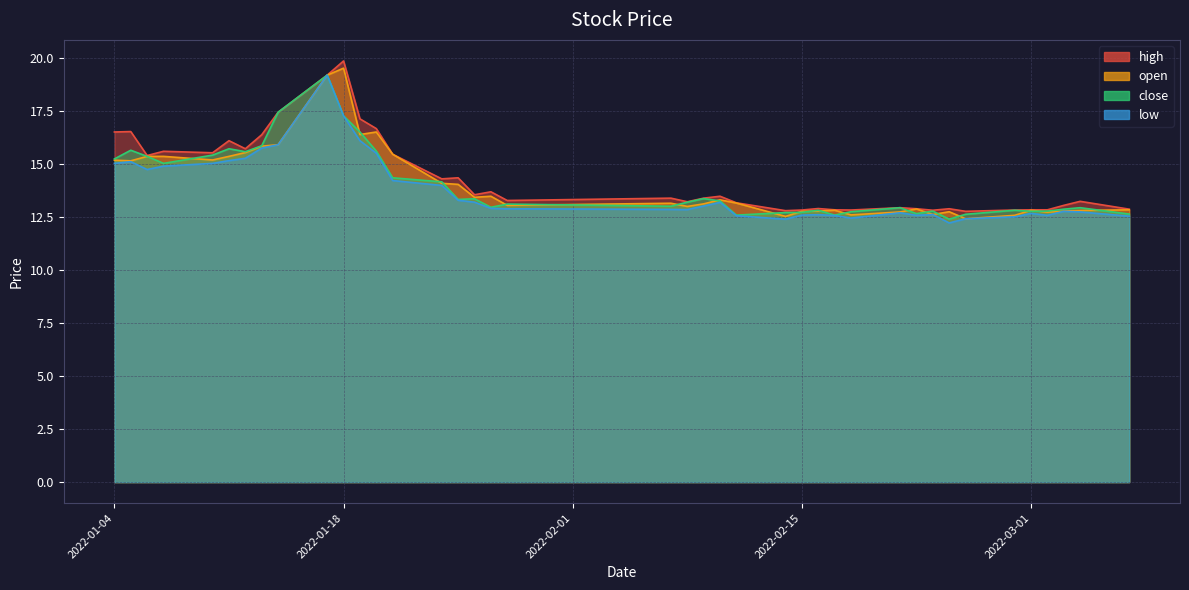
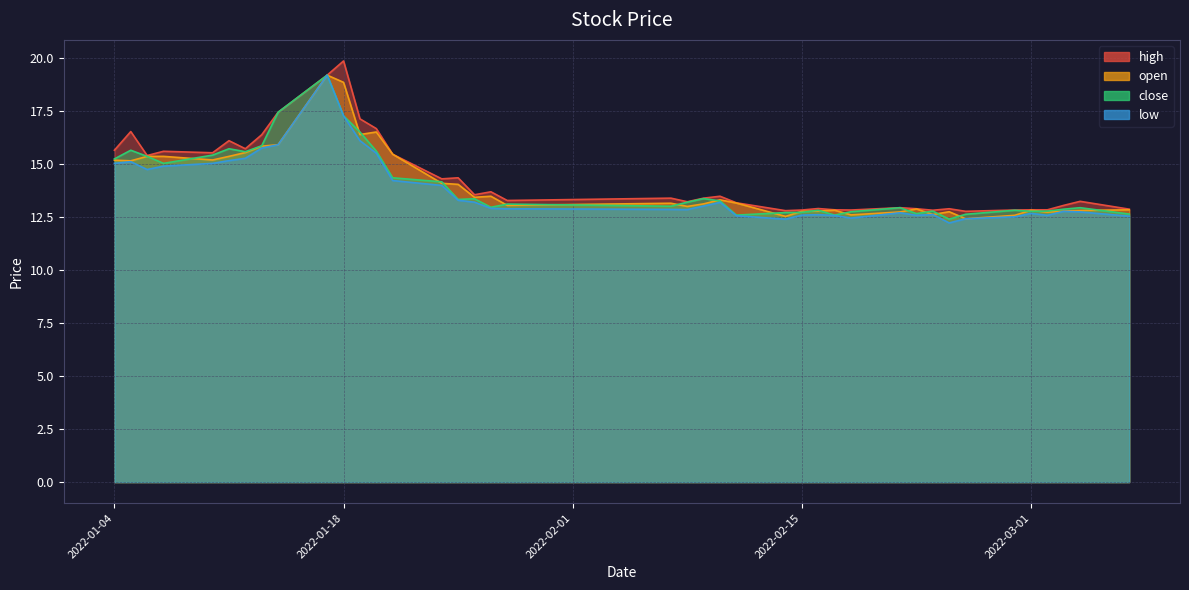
  {
    "high": {
-     "2022-01-04": 16.5,
+     "2022-01-04": 15.7,
      "2022-01-18": 19.9
    },
    "open": {
-     "2022-01-18": 19.5
+     "2022-01-18": 18.9
    },
    "low": {
      "2022-01-04": 15.0,
      "2022-02-15": 12.6
    }
  }
